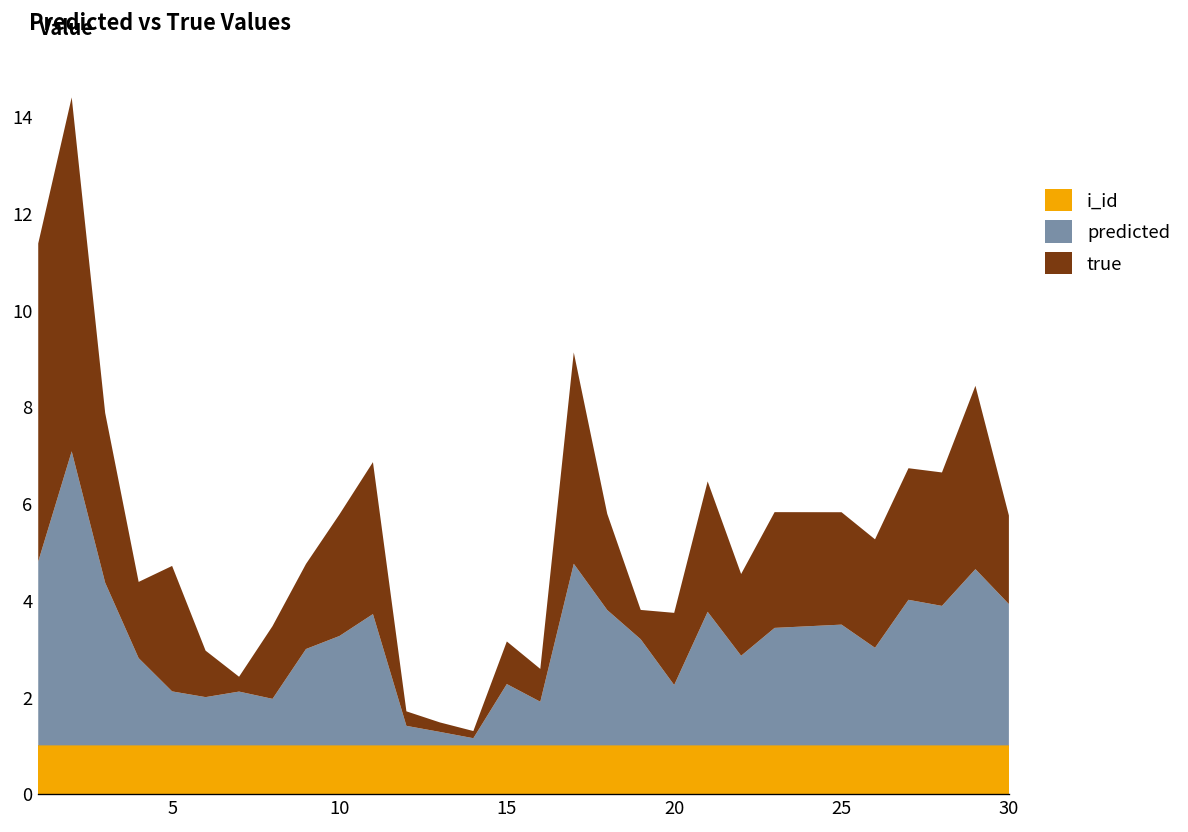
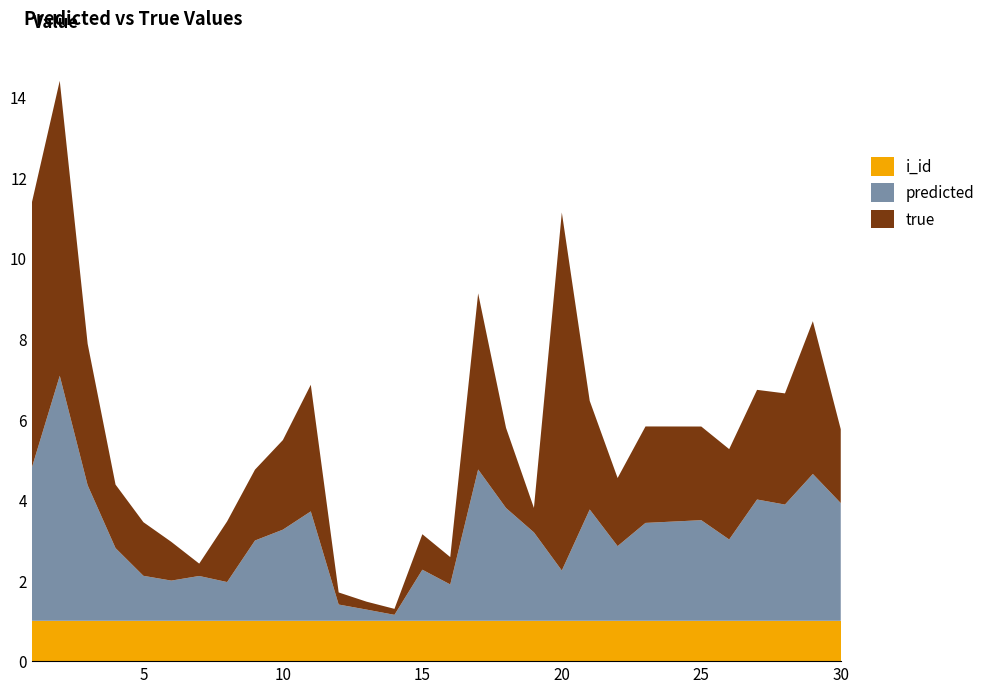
  {
    "true": {
-     "5": 2.6,
-     "10": 2.5,
+     "5": 1.3,
+     "10": 2.2,
      "15": 0.9,
-     "20": 1.5,
+     "20": 8.9,
      "25": 2.3,
      "30": 1.8
    }
  }
